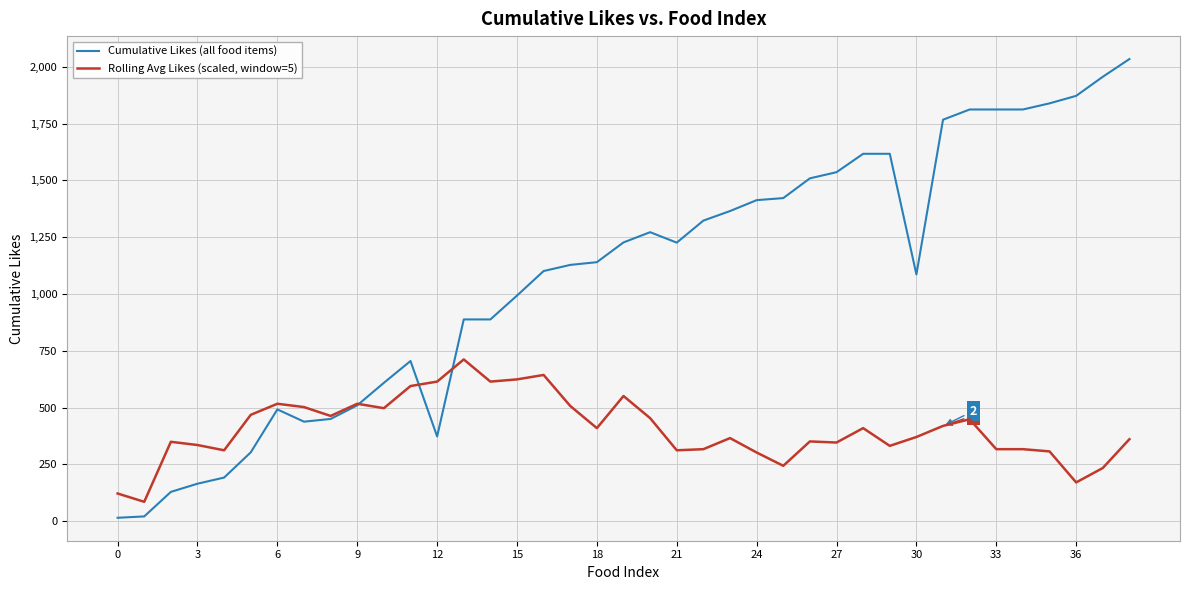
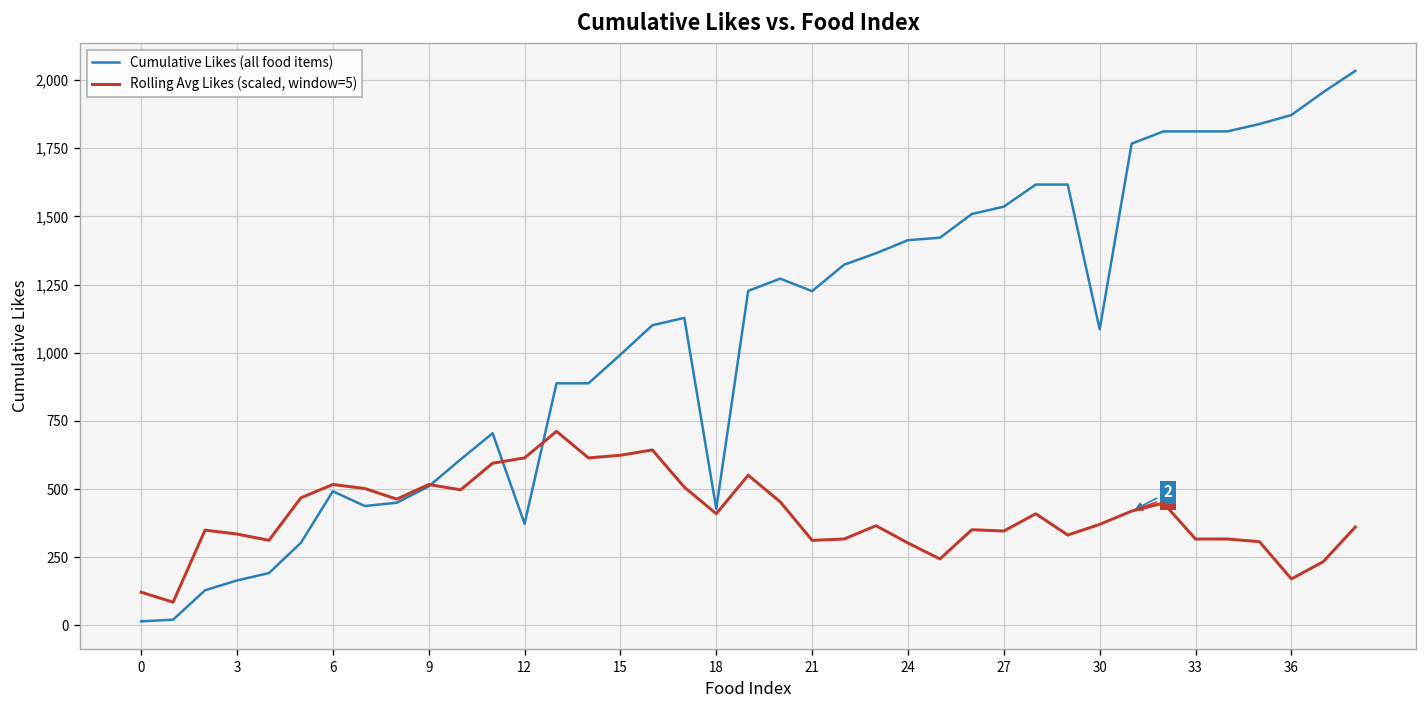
  {
    "Cumulative Likes (all food items)": {
      "0": "20",
      "3": "170",
      "6": "490",
      "12": "370",
      "15": "990",
-     "18": "1,140",
+     "18": "430",
      "21": "1,230",
      "24": "1,410",
      "27": "1,540",
      "30": "1,090",
      "33": "1,810",
      "36": "1,870"
    },
    "Rolling Avg Likes (scaled, window=5)": {
      "0": "120",
      "3": "340",
      "6": "520",
      "12": "610",
      "15": "620",
      "18": "410",
      "21": "310",
      "24": "300",
      "27": "350",
      "30": "370",
      "33": "320",
      "36": "170"
    }
  }
